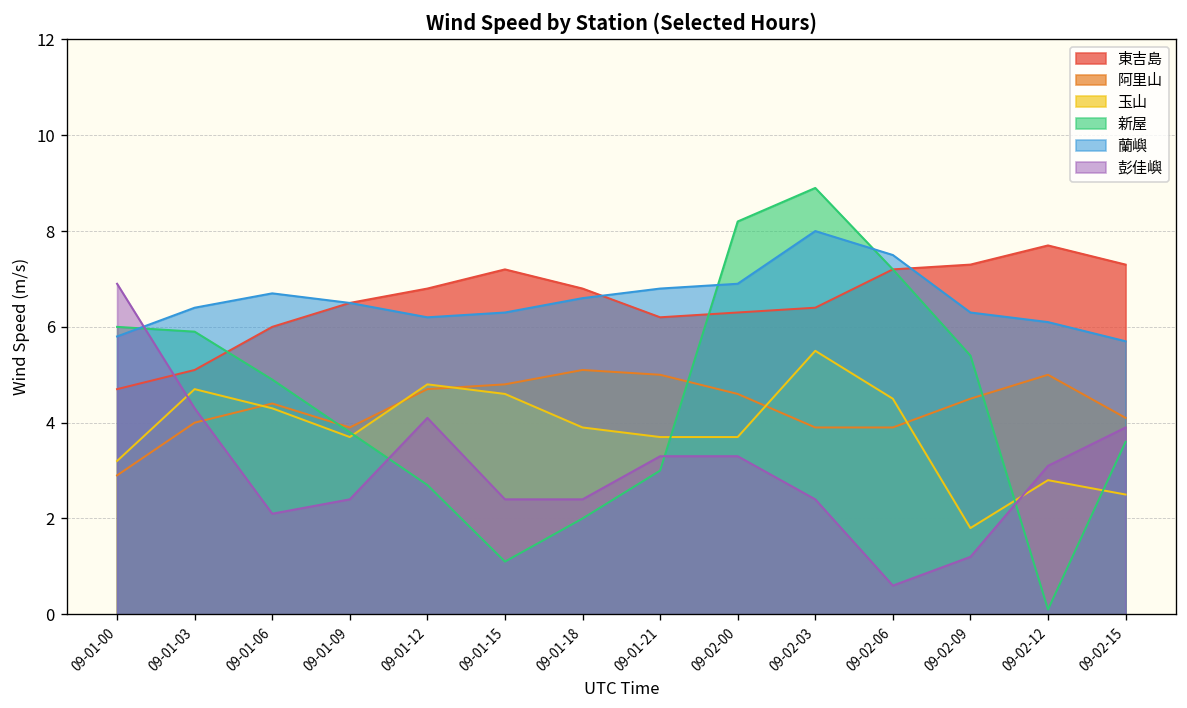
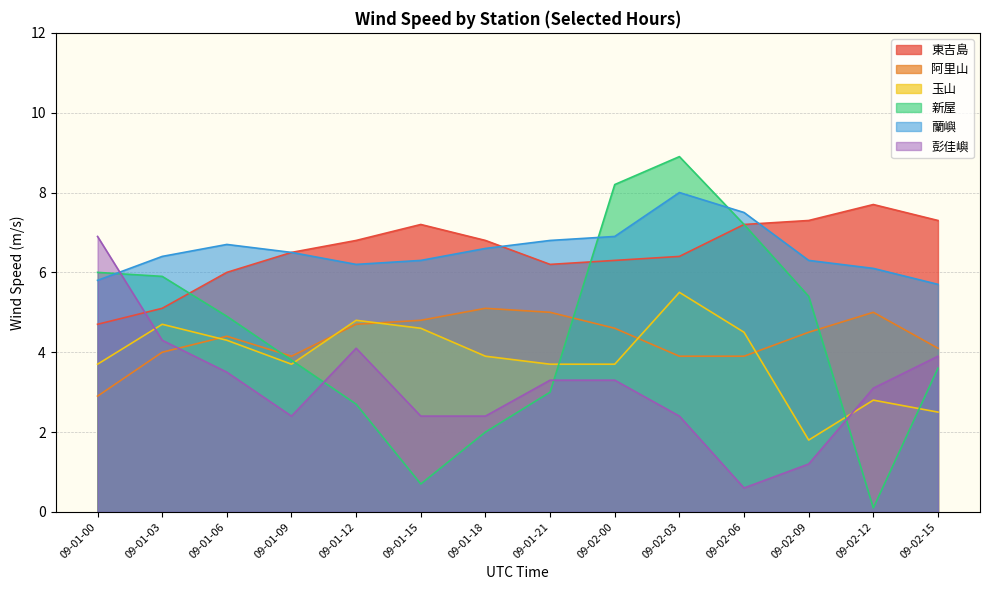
  {
    "玉山": {
-     "09-01-00": 3.2,
+     "09-01-00": 3.7,
      "09-01-03": 4.7,
      "09-01-06": 4.3,
      "09-01-09": 3.7,
      "09-01-12": 4.8,
      "09-01-15": 4.6,
      "09-01-18": 3.9,
      "09-01-21": 3.7,
      "09-02-00": 3.7,
      "09-02-03": 5.5,
      "09-02-06": 4.5,
      "09-02-09": 1.8,
      "09-02-12": 2.8,
      "09-02-15": 2.5
    },
    "新屋": {
      "09-01-00": 6.0,
      "09-01-03": 5.9,
      "09-01-06": 4.9,
      "09-01-09": 3.8,
      "09-01-12": 2.7,
-     "09-01-15": 1.1,
+     "09-01-15": 0.7,
      "09-01-18": 2.0,
      "09-01-21": 3.0,
      "09-02-00": 8.2,
      "09-02-03": 8.9,
      "09-02-09": 5.4,
      "09-02-12": 0.1,
      "09-02-15": 3.6
    },
    "蘭嶼": {
      "09-01-00": 5.8,
      "09-01-03": 6.4,
      "09-01-06": 6.7,
      "09-01-12": 6.2,
      "09-01-15": 6.3,
      "09-01-18": 6.6,
      "09-01-21": 6.8,
      "09-02-00": 6.9,
      "09-02-03": 8.0,
      "09-02-06": 7.5,
      "09-02-09": 6.3,
      "09-02-12": 6.1,
      "09-02-15": 5.7
    },
    "彭佳嶼": {
      "09-01-00": 6.9,
      "09-01-03": 4.3,
-     "09-01-06": 2.1,
+     "09-01-06": 3.5,
      "09-01-09": 2.4,
      "09-01-12": 4.1,
      "09-01-15": 2.4,
      "09-01-18": 2.4,
      "09-01-21": 3.3,
      "09-02-00": 3.3,
      "09-02-03": 2.4,
      "09-02-06": 0.6,
      "09-02-09": 1.2,
      "09-02-12": 3.1,
      "09-02-15": 3.9
    }
  }
